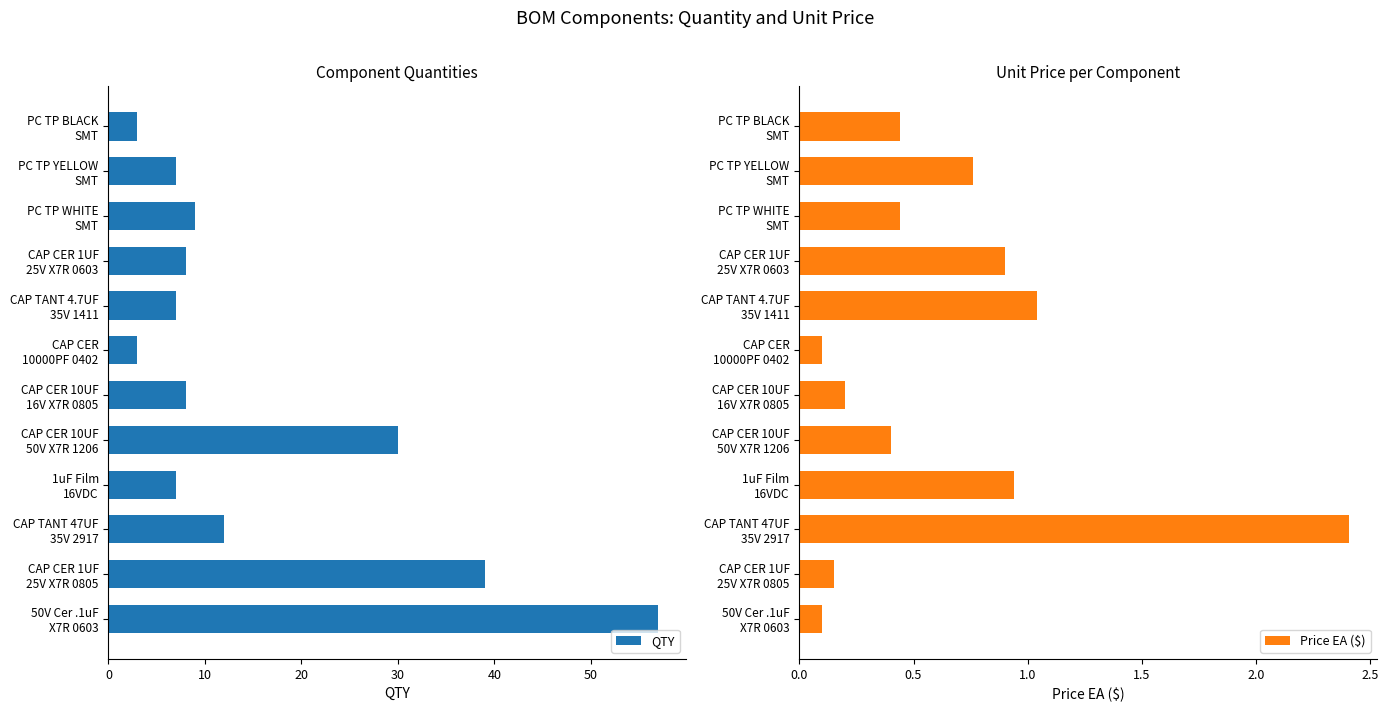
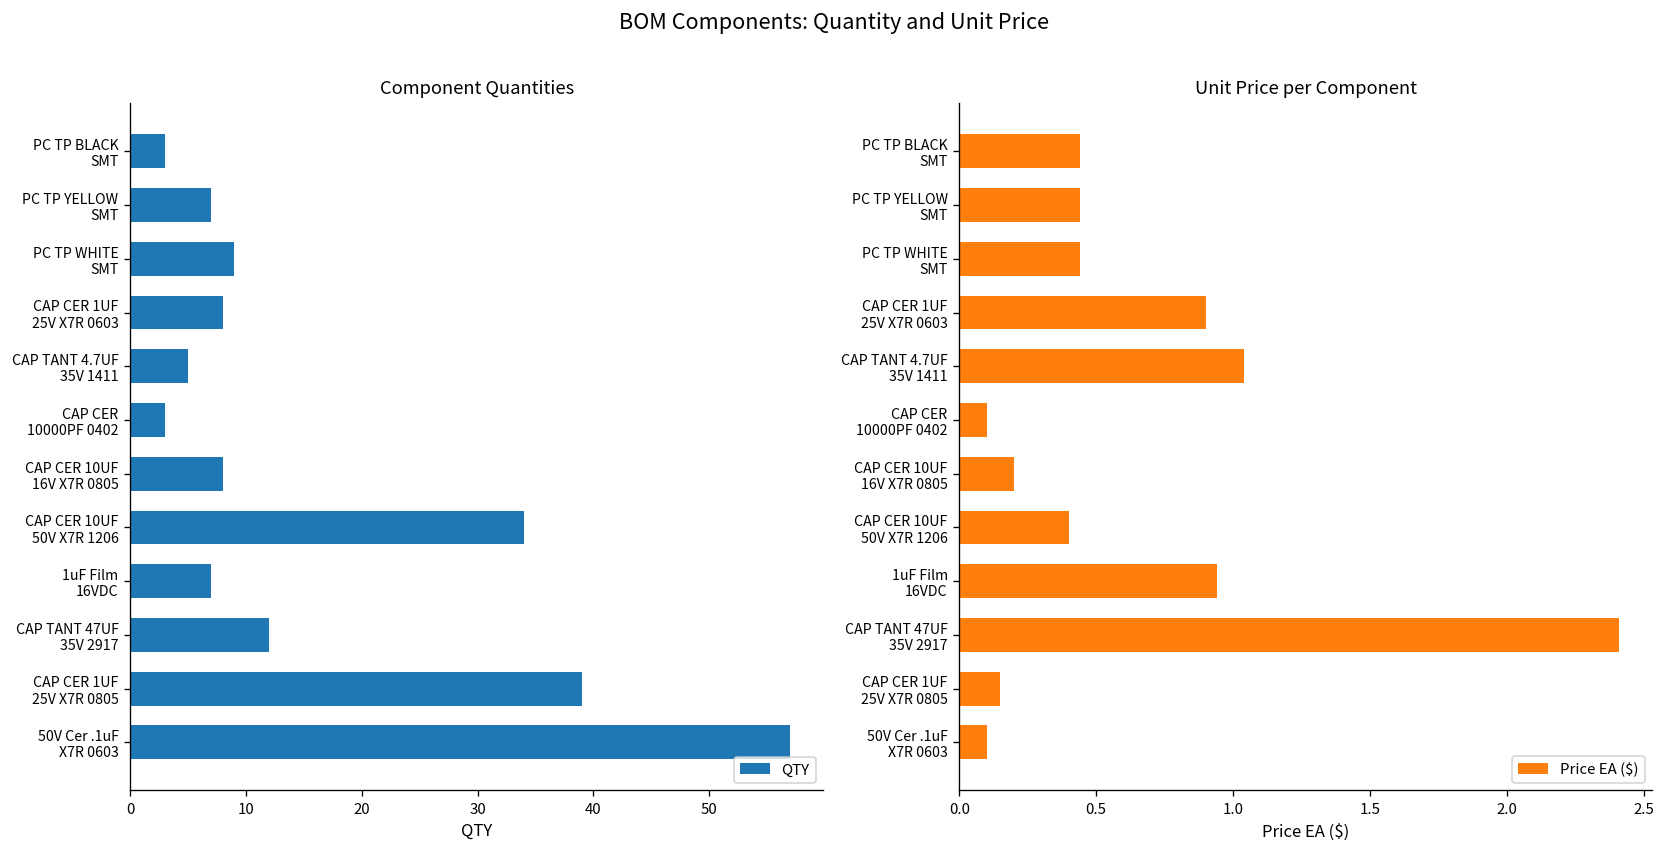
  {
    "Component Quantities": {
      "PC TP BLACK SMT": 3,
      "PC TP YELLOW SMT": 7,
      "PC TP WHITE SMT": 9,
      "CAP CER 1UF 25V X7R 0603": 8,
-     "CAP TANT 4.7UF 35V 1411": 7,
+     "CAP TANT 4.7UF 35V 1411": 5,
      "CAP CER 10000PF 0402": 3,
      "CAP CER 10UF 16V X7R 0805": 8,
-     "CAP CER 10UF 50V X7R 1206": 30,
+     "CAP CER 10UF 50V X7R 1206": 34,
      "1uF Film 16VDC": 7,
      "CAP TANT 47UF 35V 2917": 12,
      "CAP CER 1UF 25V X7R 0805": 39,
      "50V Cer .1uF X7R 0603": 57
    },
    "Unit Price per Component": {
      "PC TP BLACK SMT": 0.44,
-     "PC TP YELLOW SMT": 0.76,
+     "PC TP YELLOW SMT": 0.44,
      "PC TP WHITE SMT": 0.44,
      "CAP CER 1UF 25V X7R 0603": 0.90,
      "CAP TANT 4.7UF 35V 1411": 1.04,
      "CAP CER 10000PF 0402": 0.10,
      "CAP CER 10UF 16V X7R 0805": 0.20,
      "CAP CER 10UF 50V X7R 1206": 0.40,
      "1uF Film 16VDC": 0.94,
      "CAP TANT 47UF 35V 2917": 2.41,
      "CAP CER 1UF 25V X7R 0805": 0.15,
      "50V Cer .1uF X7R 0603": 0.10
    }
  }
